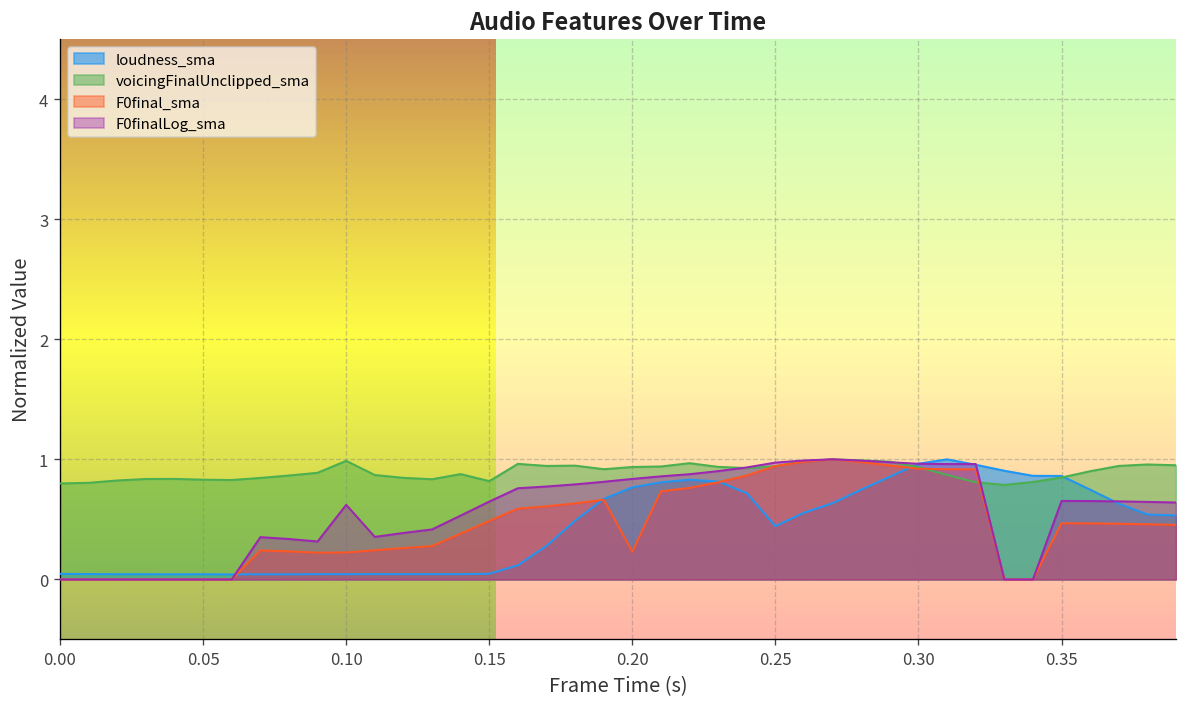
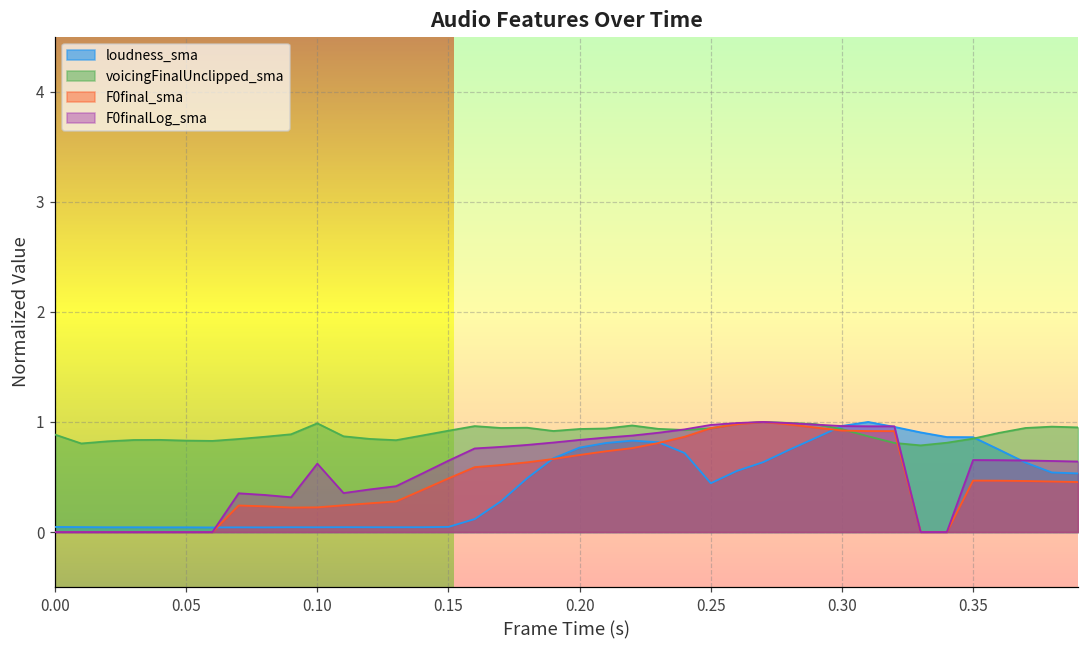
  {
    "loudness_sma": {
      "0.00": 0.05,
      "0.05": 0.04,
      "0.10": 0.04,
      "0.15": 0.05,
      "0.20": 0.77,
      "0.25": 0.44
    },
    "voicingFinalUnclipped_sma": {
-     "0.00": 0.80,
+     "0.00": 0.89,
      "0.05": 0.83,
      "0.10": 0.99,
-     "0.15": 0.82,
+     "0.15": 0.92,
      "0.20": 0.94
    },
    "F0final_sma": {
      "0.10": 0.22,
      "0.15": 0.49,
-     "0.20": 0.23,
+     "0.20": 0.70,
      "0.35": 0.47
    },
    "F0finalLog_sma": {
      "0.10": 0.62,
      "0.15": 0.65,
      "0.20": 0.84,
      "0.25": 0.97,
      "0.35": 0.65
    }
  }
